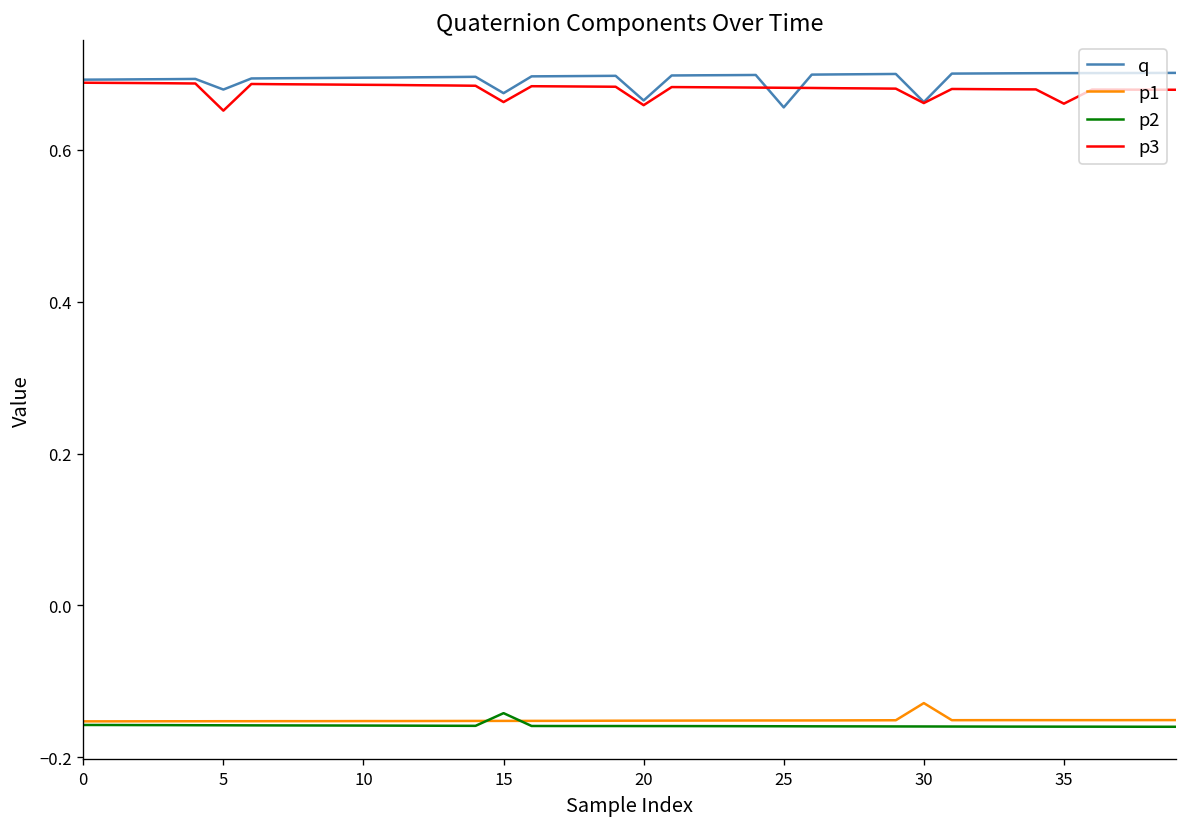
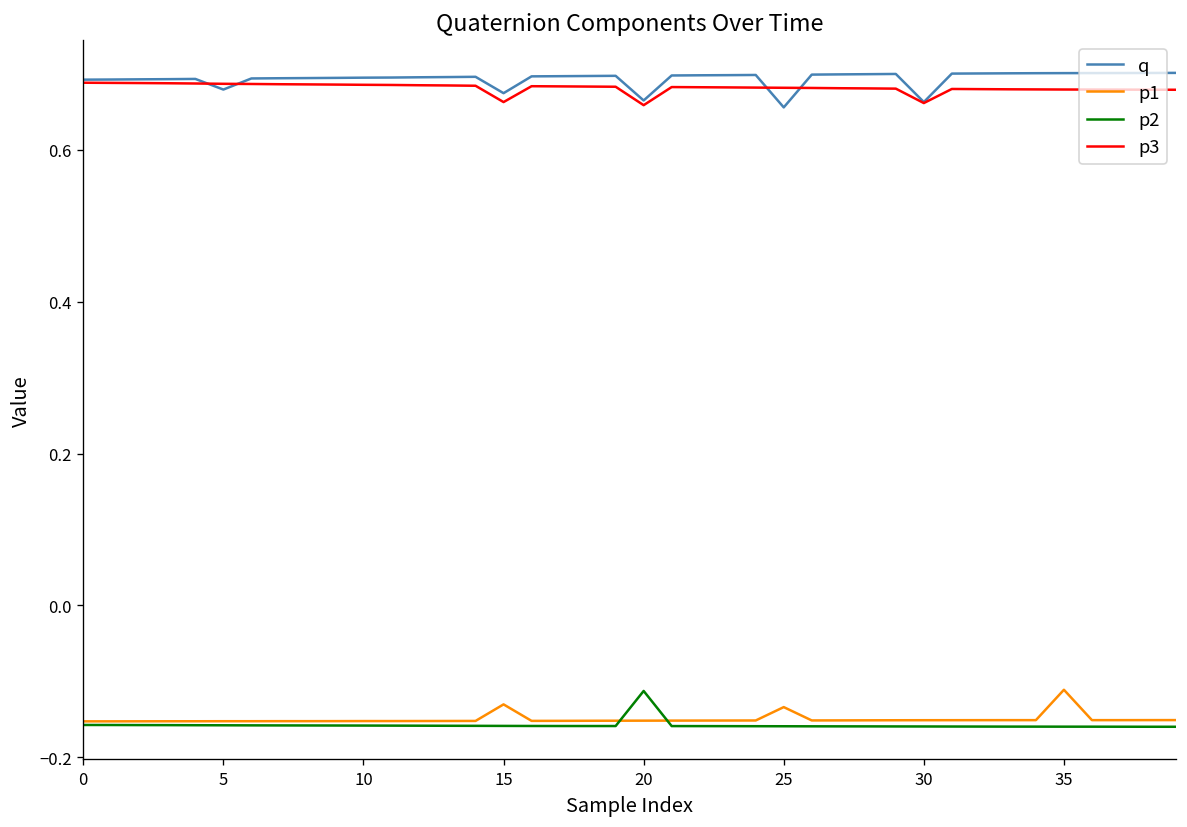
  {
    "q": {
      "0": 0.69,
      "5": 0.68,
      "10": 0.69,
      "15": 0.67,
      "20": 0.66,
      "25": 0.66,
      "35": 0.70
    },
    "p1": {
      "0": -0.15,
      "5": -0.15,
      "10": -0.15,
-     "15": -0.15,
+     "15": -0.13,
      "20": -0.15,
-     "25": -0.15,
-     "30": -0.13,
-     "35": -0.15
+     "25": -0.13,
+     "30": -0.15,
+     "35": -0.11
    },
    "p2": {
      "0": -0.16,
      "5": -0.16,
      "10": -0.16,
-     "15": -0.14,
-     "20": -0.16,
+     "15": -0.16,
+     "20": -0.11,
      "25": -0.16,
      "30": -0.16,
      "35": -0.16
    },
    "p3": {
      "0": 0.69,
-     "5": 0.65,
+     "5": 0.69,
      "10": 0.69,
      "15": 0.66,
      "20": 0.66,
      "25": 0.68,
-     "35": 0.66
+     "35": 0.68
    }
  }
